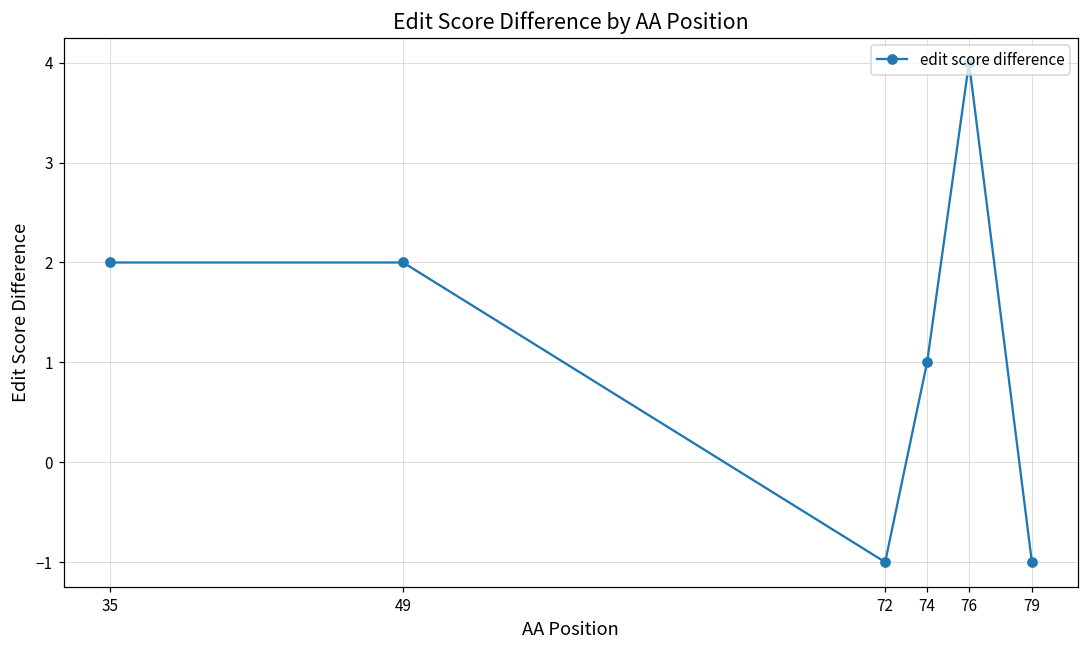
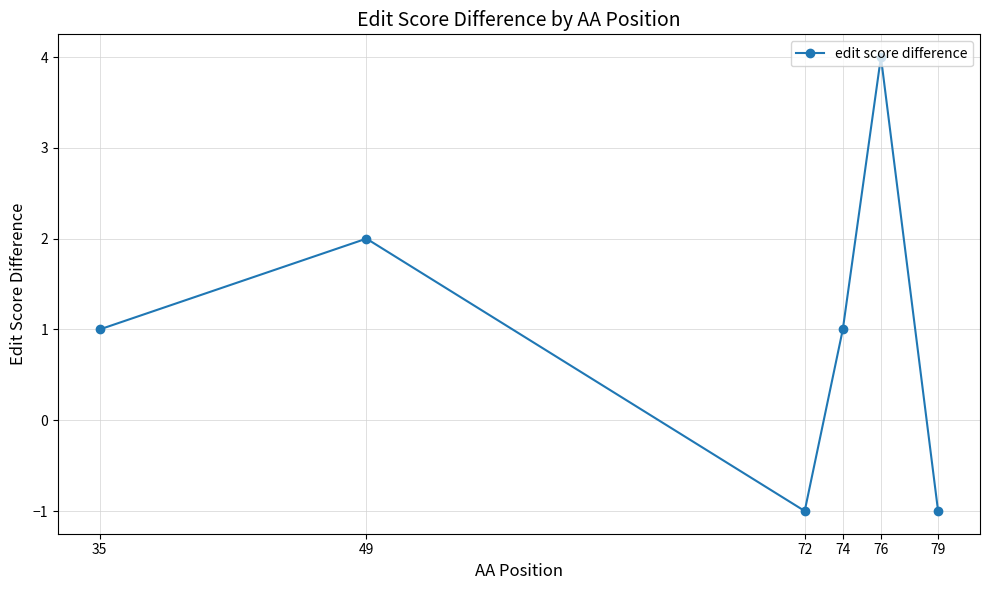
  {
-   "35": 2,
+   "35": 1,
    "49": 2,
    "72": -1,
    "74": 1,
    "79": -1
  }
